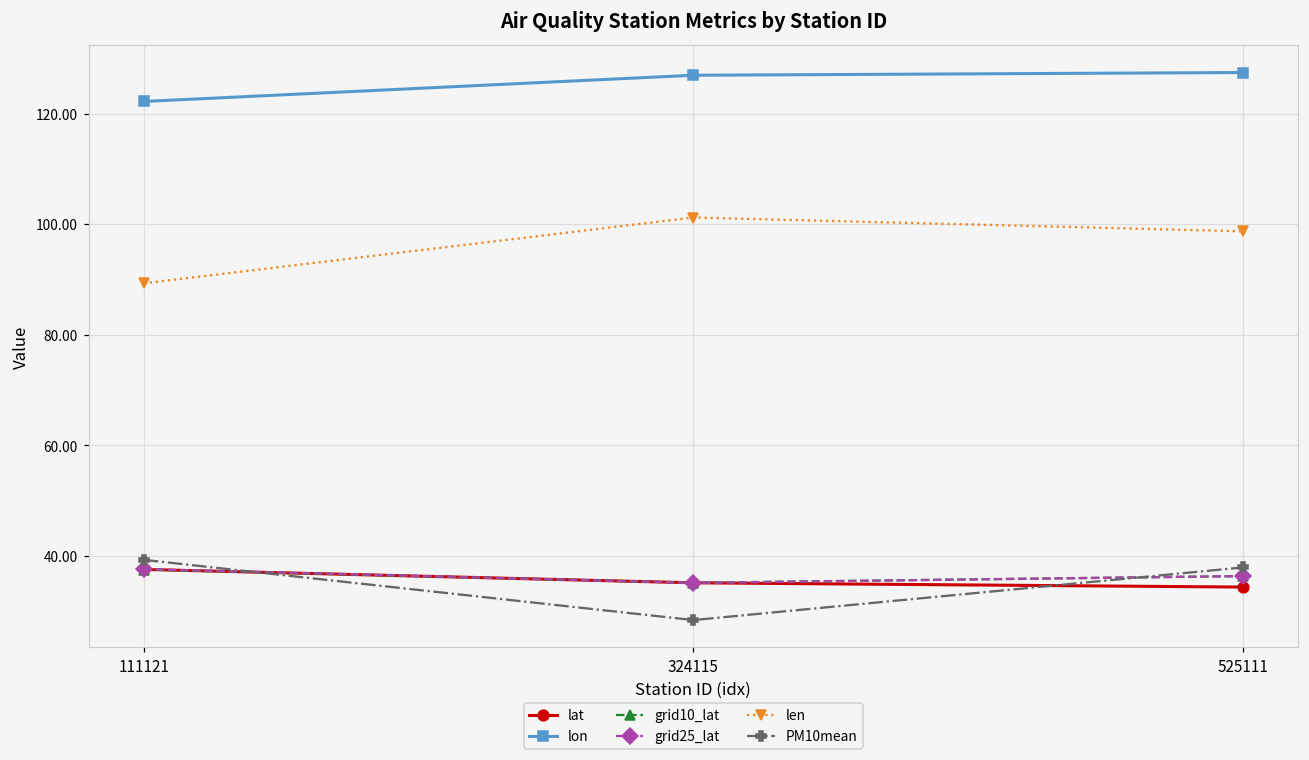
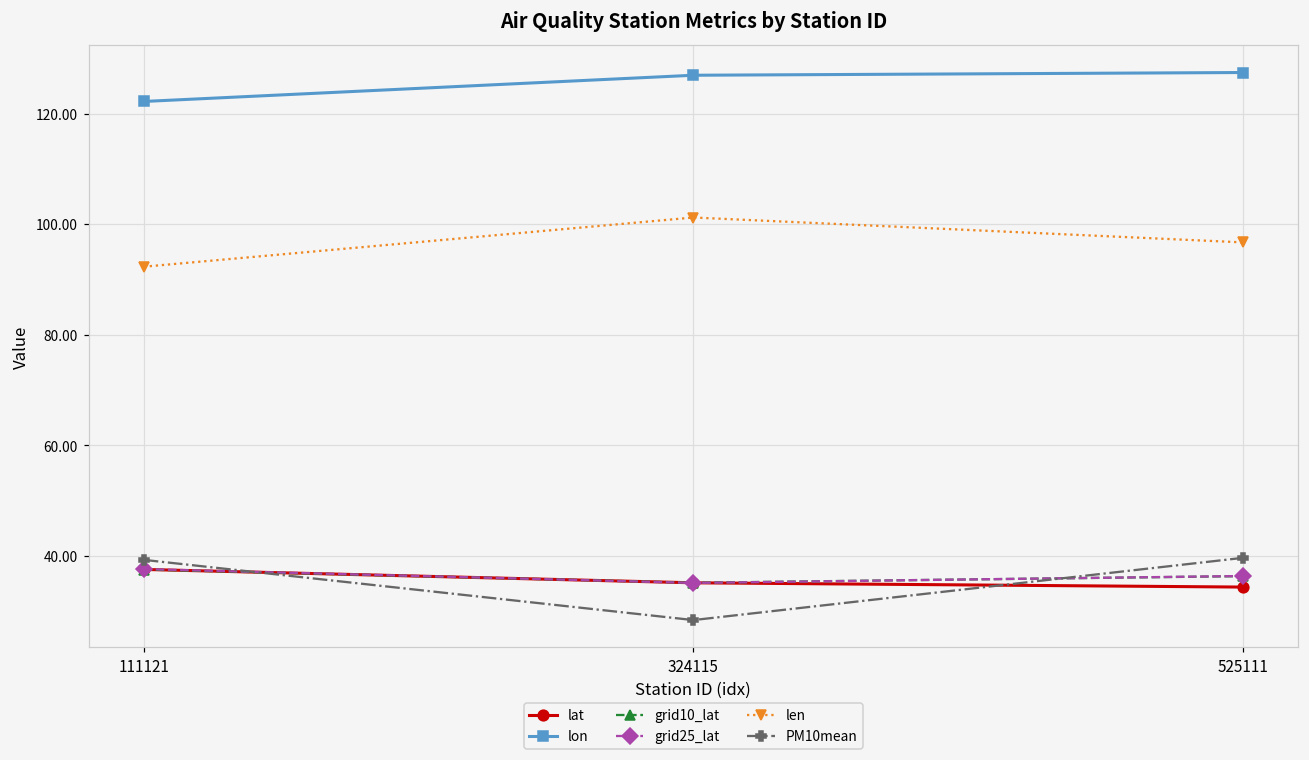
  {
    "lat": {
      "525111": 34
    },
    "lon": {
      "111121": 122,
      "324115": 127,
      "525111": 127
    },
    "len": {
-     "111121": 89,
+     "111121": 92,
      "324115": 101,
-     "525111": 99
+     "525111": 97
    },
    "PM10mean": {
      "111121": 39,
      "324115": 28,
-     "525111": 38
+     "525111": 40
    }
  }
